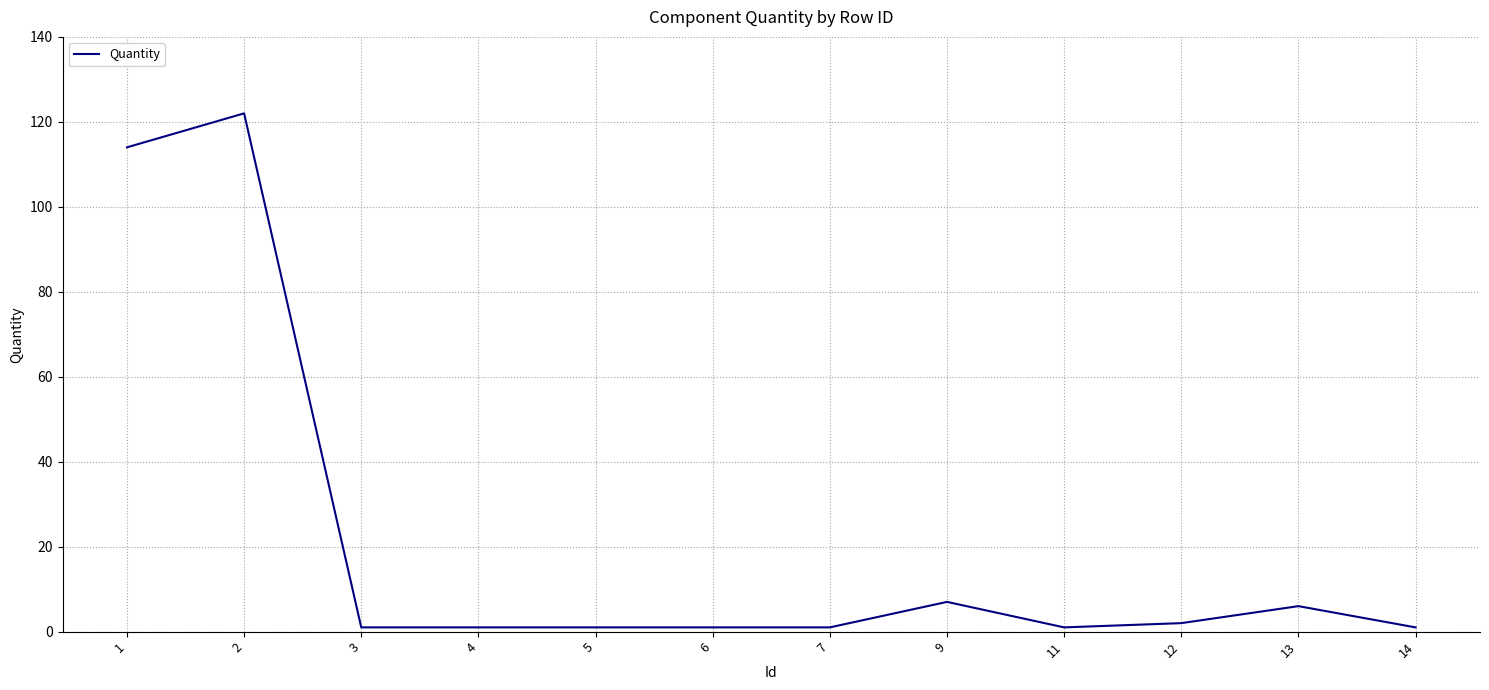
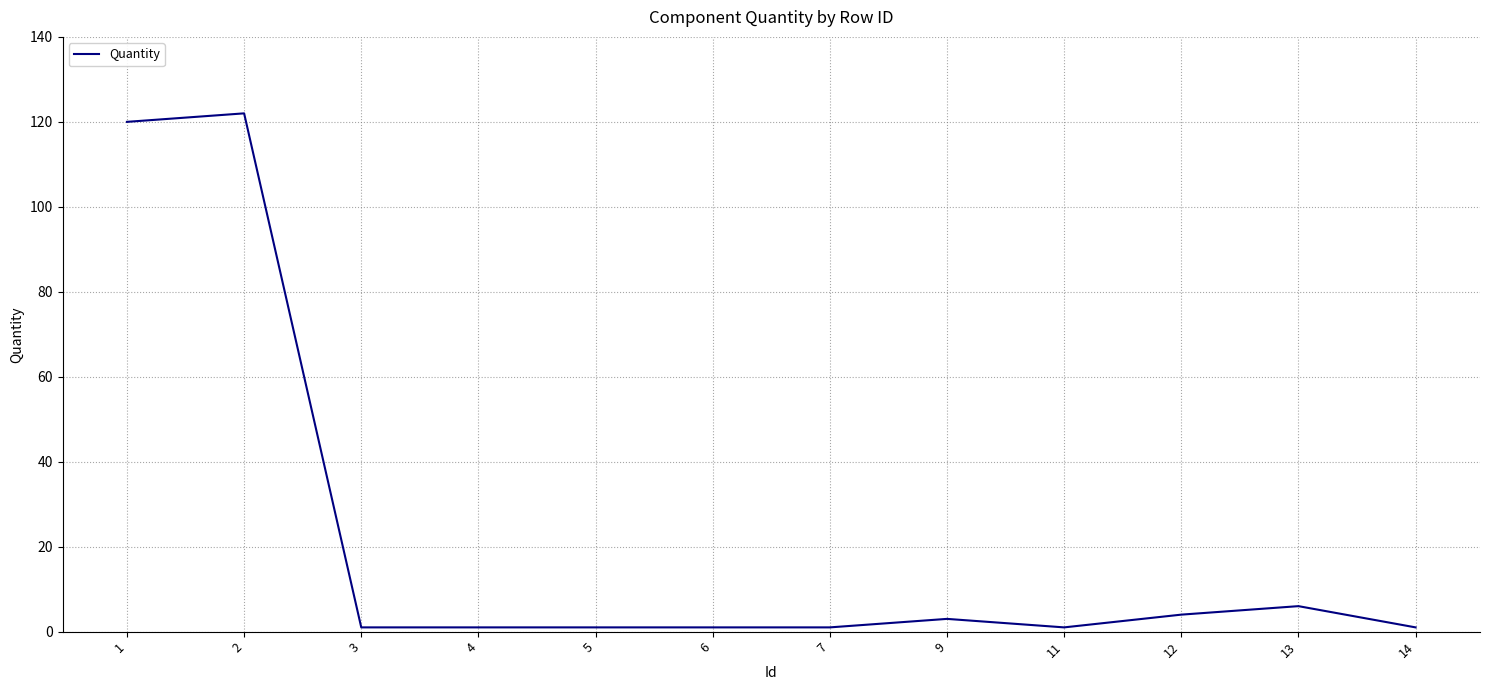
  {
-   "1": 114,
+   "1": 120,
    "2": 122,
    "3": 1,
    "4": 1,
    "5": 1,
    "6": 1,
    "7": 1,
-   "9": 7,
+   "9": 3,
    "11": 1,
-   "12": 2,
+   "12": 4,
    "13": 6,
    "14": 1
  }
